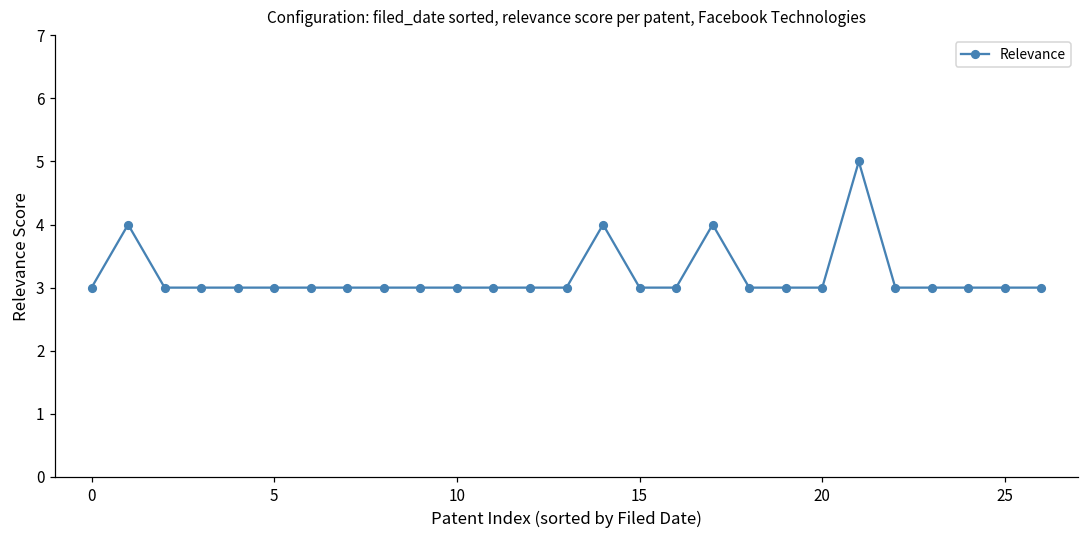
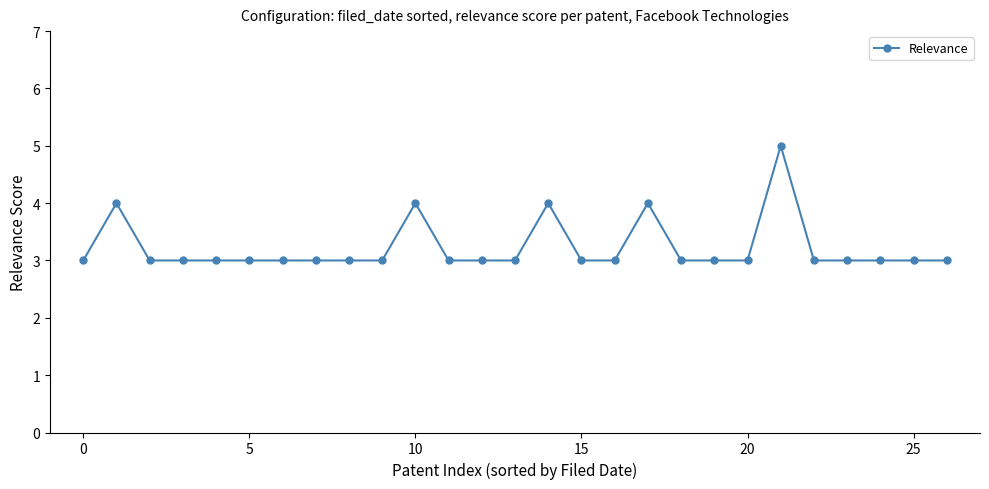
  {
    "0": 3,
    "5": 3,
-   "10": 3,
+   "10": 4,
    "15": 3,
    "20": 3,
    "25": 3
  }
